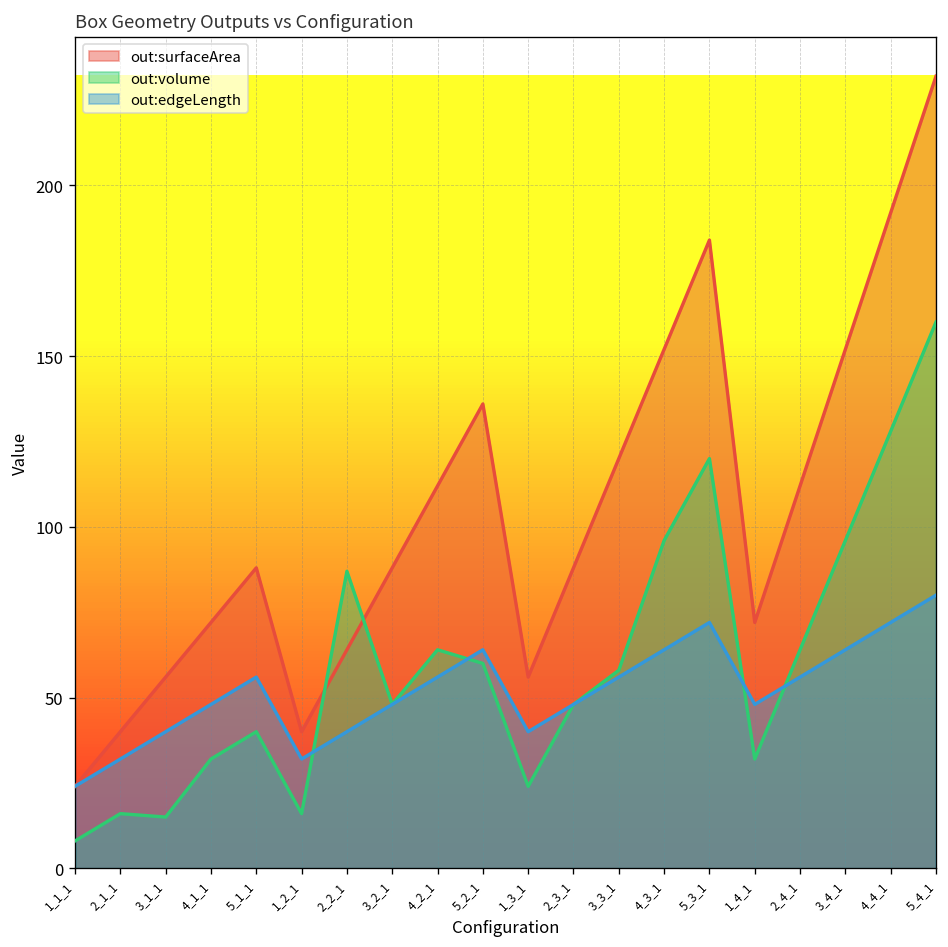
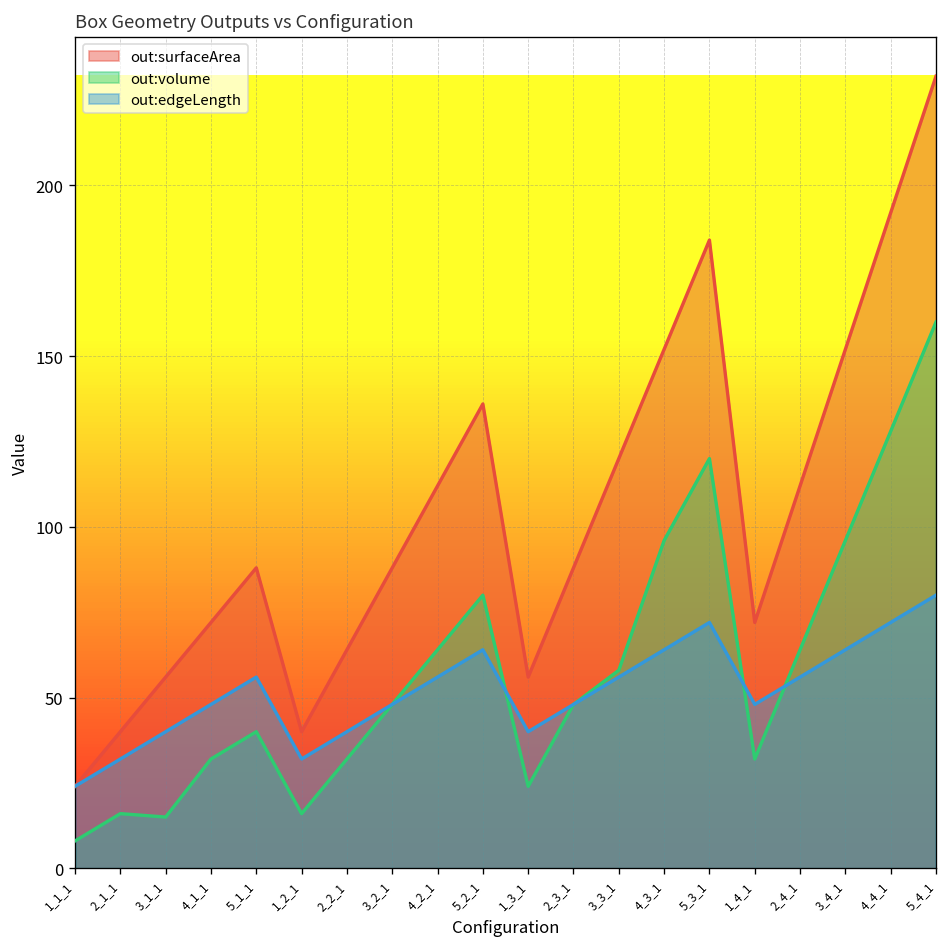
  {
    "out:surfaceArea": {
      "2_1_1": 40,
      "3_1_1": 56,
      "4_1_1": 72,
      "5_1_1": 88,
      "1_2_1": 40,
      "2_2_1": 64,
      "3_2_1": 88,
      "4_2_1": 112,
      "5_2_1": 136,
      "1_3_1": 56,
      "2_3_1": 88,
      "3_3_1": 120,
      "4_3_1": 152,
      "5_3_1": 184,
      "1_4_1": 72,
      "2_4_1": 112,
      "3_4_1": 152,
      "4_4_1": 192,
      "5_4_1": 232
    },
    "out:volume": {
      "1_1_1": 8,
      "2_1_1": 16,
      "3_1_1": 15,
      "4_1_1": 32,
      "5_1_1": 40,
      "1_2_1": 16,
-     "2_2_1": 87,
+     "2_2_1": 32,
      "4_2_1": 64,
-     "5_2_1": 60,
+     "5_2_1": 80,
      "1_3_1": 24,
      "3_3_1": 58,
      "4_3_1": 96,
      "5_3_1": 120,
      "1_4_1": 32,
      "2_4_1": 64,
      "3_4_1": 96,
      "4_4_1": 128,
      "5_4_1": 160
    },
    "out:edgeLength": {
      "2_1_1": 32,
      "3_1_1": 40,
      "4_1_1": 48,
      "5_1_1": 56,
      "1_2_1": 32,
      "2_2_1": 40,
      "4_2_1": 56,
      "5_2_1": 64,
      "1_3_1": 40,
      "3_3_1": 56,
      "4_3_1": 64,
      "5_3_1": 72,
      "1_4_1": 48,
      "2_4_1": 56,
      "3_4_1": 64,
      "4_4_1": 72,
      "5_4_1": 80
    }
  }
